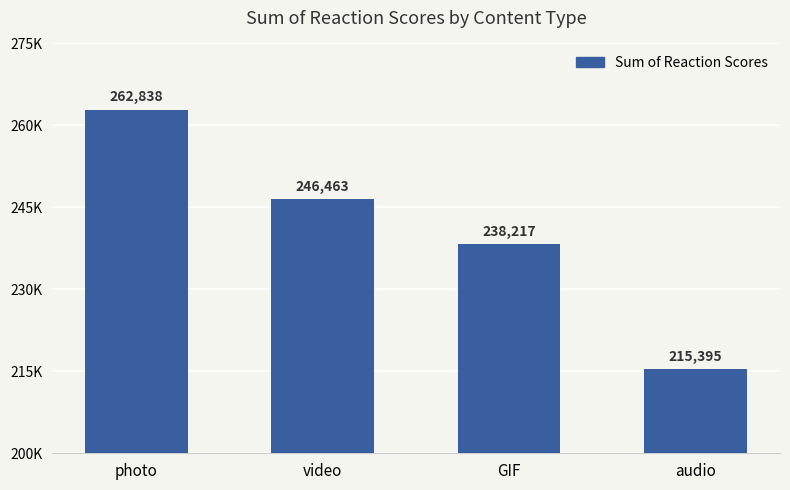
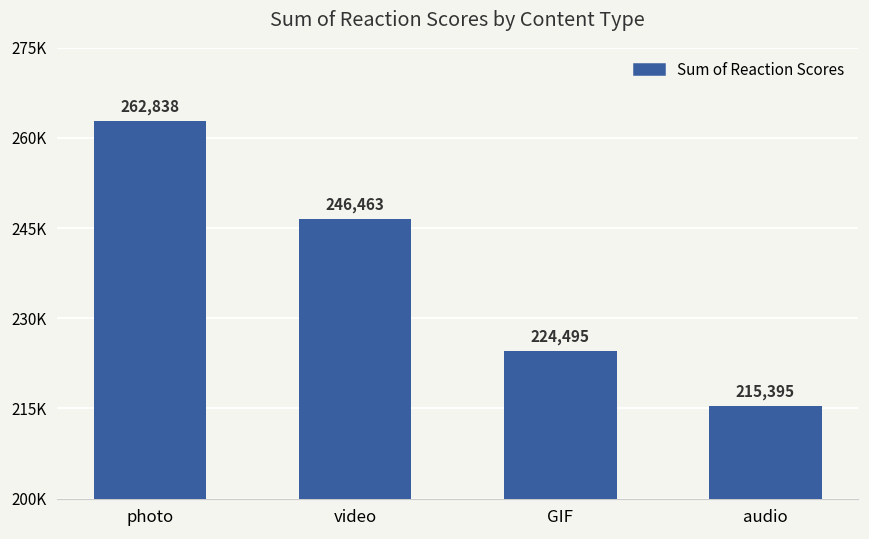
  {
    "photo": "262,838",
    "video": "246,463",
-   "GIF": "238,217",
+   "GIF": "224,495",
    "audio": "215,395"
  }
